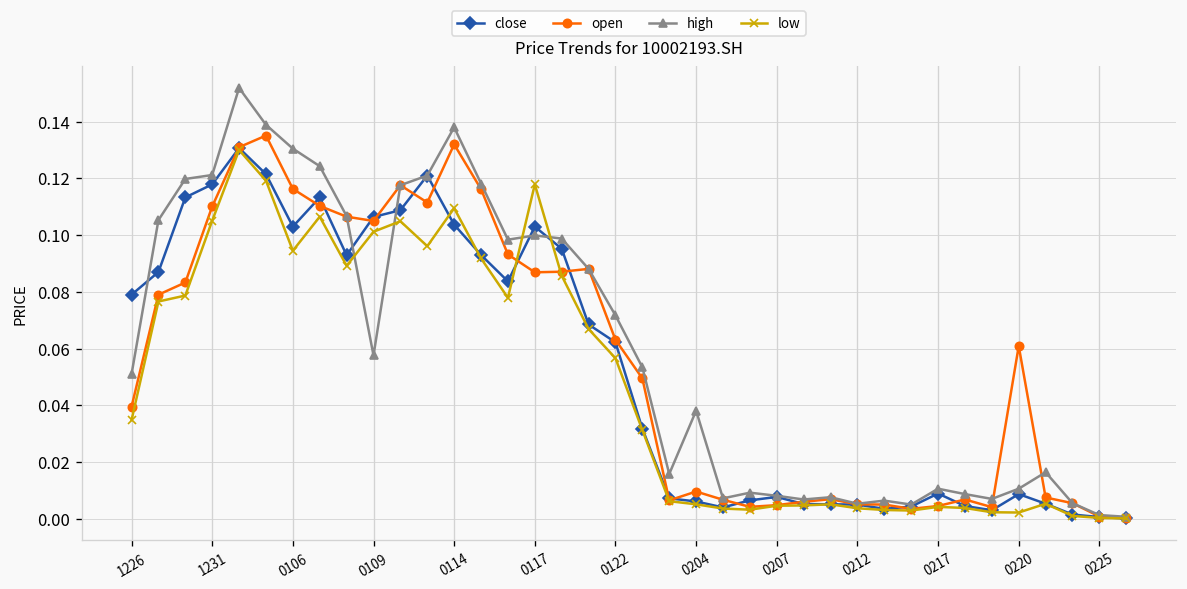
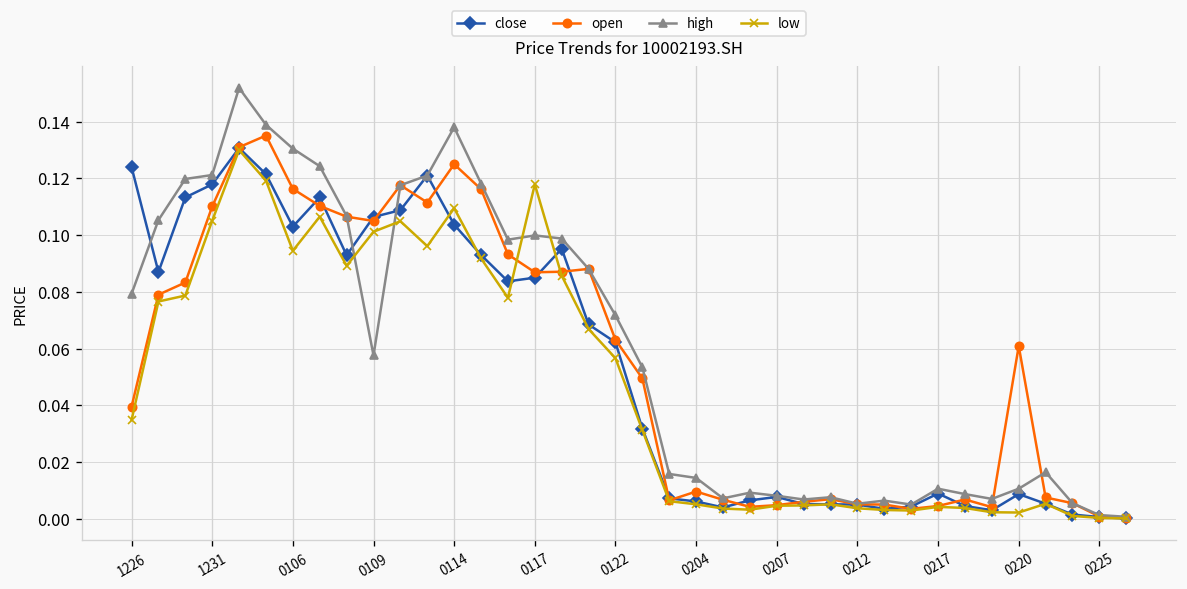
  {
    "close": {
-     "1226": 0.079,
+     "1226": 0.124,
      "1231": 0.118,
      "0106": 0.103,
      "0109": 0.106,
      "0114": 0.104,
-     "0117": 0.103,
+     "0117": 0.085,
      "0217": 0.009,
      "0220": 0.009
    },
    "open": {
      "1226": 0.040,
      "1231": 0.110,
      "0106": 0.116,
      "0109": 0.105,
-     "0114": 0.132,
+     "0114": 0.125,
      "0117": 0.087,
      "0204": 0.010,
      "0220": 0.061
    },
    "high": {
-     "1226": 0.051,
+     "1226": 0.079,
      "1231": 0.121,
      "0106": 0.131,
      "0109": 0.058,
      "0114": 0.138,
      "0117": 0.100,
      "0122": 0.072,
-     "0204": 0.038,
+     "0204": 0.014,
      "0217": 0.011,
      "0220": 0.011
    },
    "low": {
      "1226": 0.035,
      "1231": 0.105,
      "0106": 0.095,
      "0109": 0.101,
      "0114": 0.110,
      "0117": 0.118,
      "0122": 0.057,
      "0212": 0.004,
      "0220": 0.002
    }
  }
